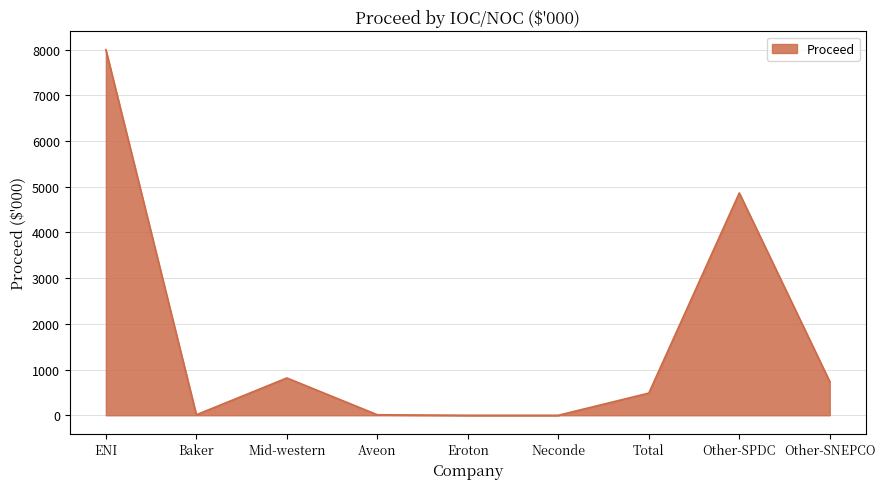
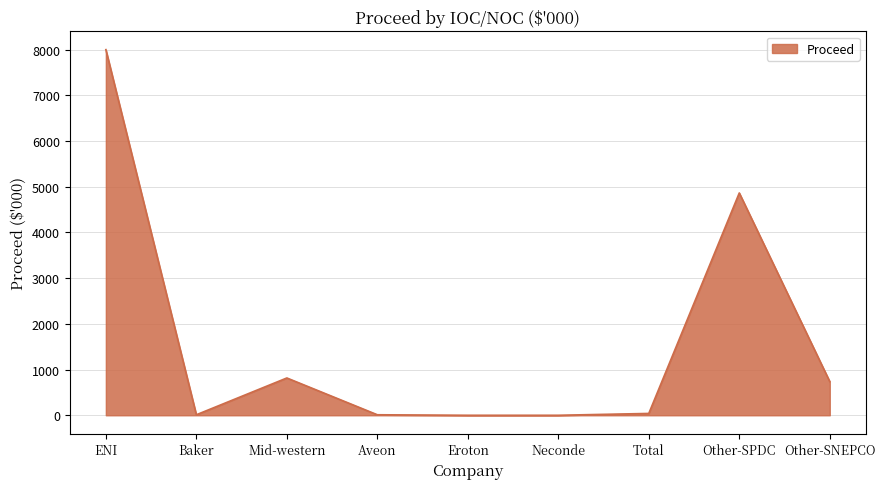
  {
    "ENI": 8000,
    "Baker": 0,
    "Mid-western": 800,
    "Aveon": 0,
    "Eroton": 0,
    "Neconde": 0,
-   "Total": 500,
+   "Total": 0,
    "Other-SPDC": 4900,
    "Other-SNEPCO": 700
  }
